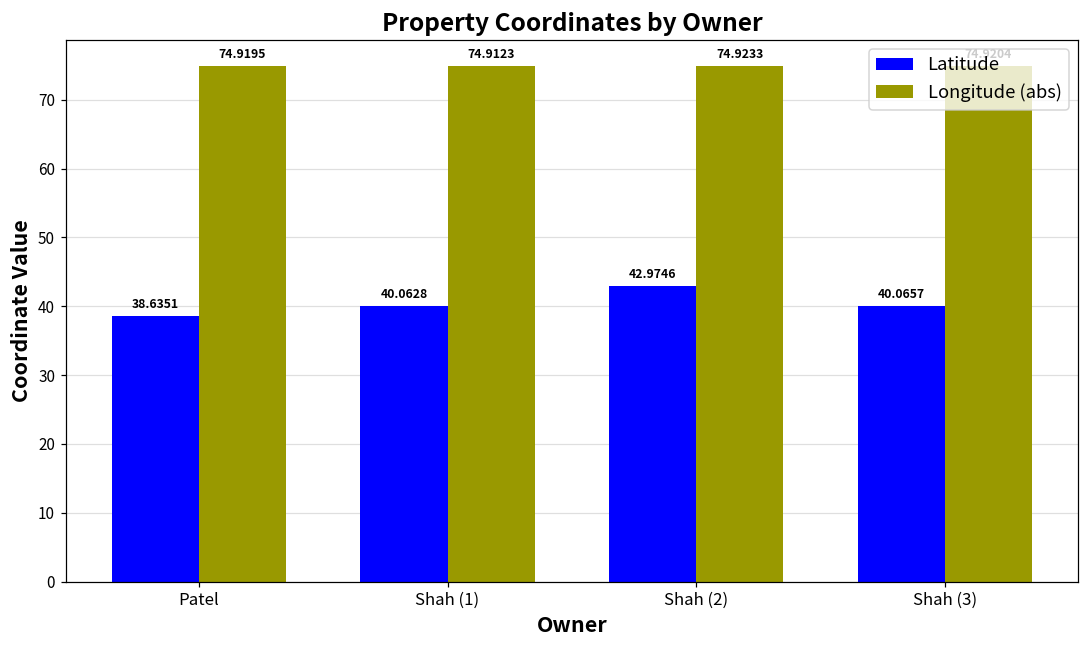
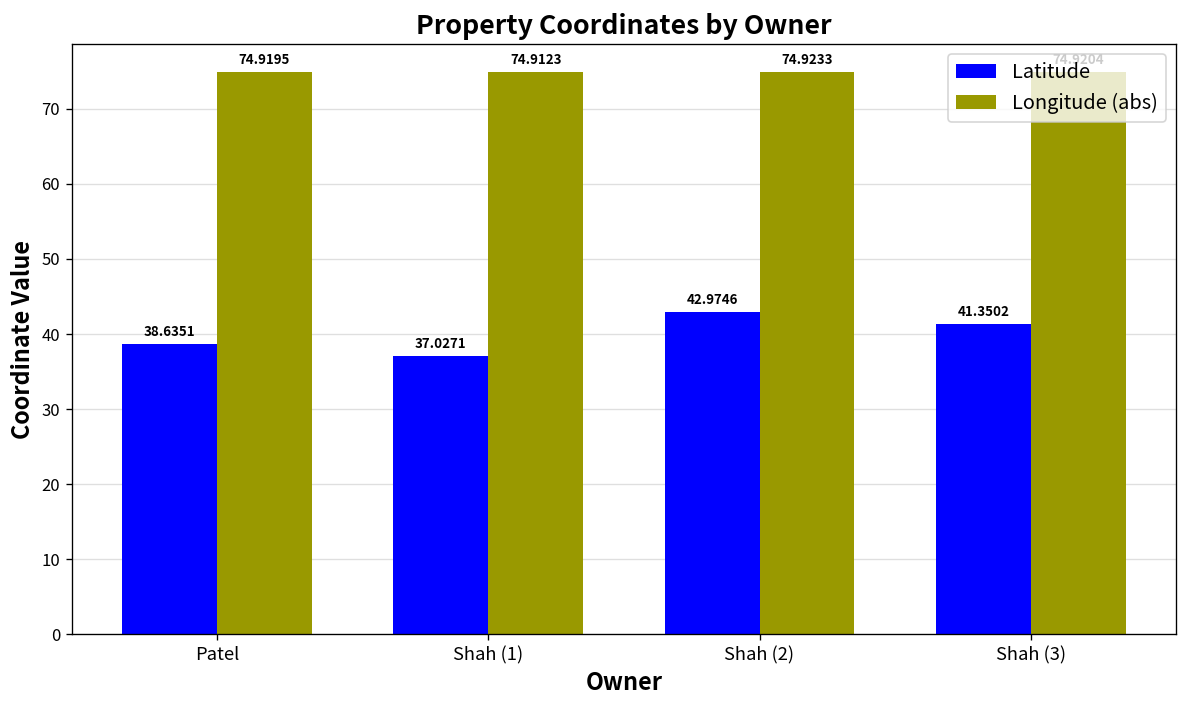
  {
    "Latitude": {
      "Patel": 38.6351,
-     "Shah (1)": 40.0628,
+     "Shah (1)": 37.0271,
      "Shah (2)": 42.9746,
-     "Shah (3)": 40.0657
+     "Shah (3)": 41.3502
    },
    "Longitude (abs)": {
      "Patel": 74.9195,
      "Shah (1)": 74.9123,
      "Shah (2)": 74.9233
    }
  }
